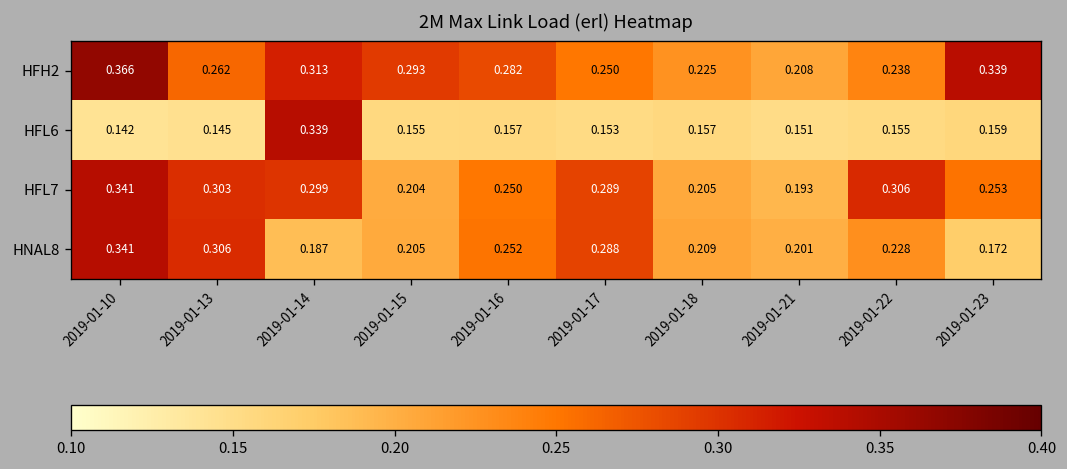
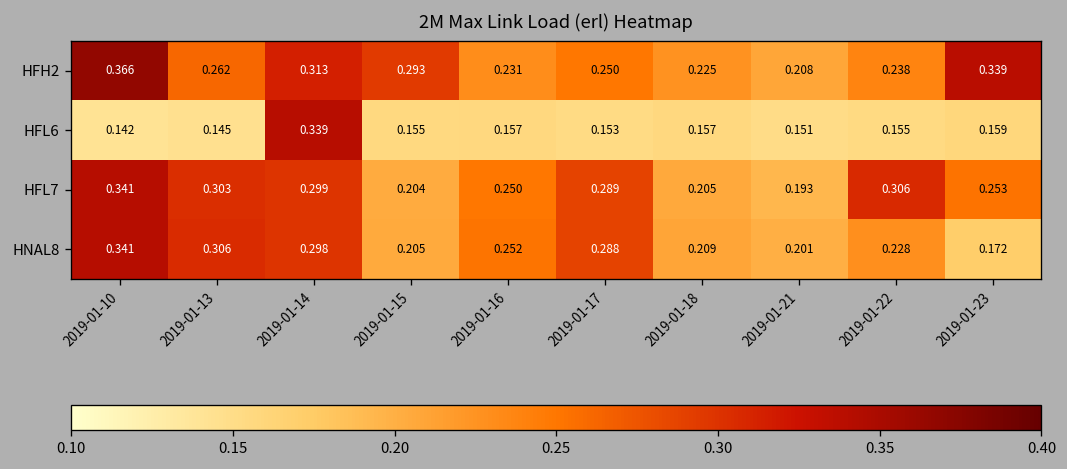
  {
    "HFH2": {
      "2019-01-10": 0.366,
      "2019-01-13": 0.262,
      "2019-01-14": 0.313,
      "2019-01-15": 0.293,
-     "2019-01-16": 0.282,
+     "2019-01-16": 0.231,
      "2019-01-17": 0.250,
      "2019-01-18": 0.225,
      "2019-01-21": 0.208,
      "2019-01-22": 0.238,
      "2019-01-23": 0.339
    },
    "HFL6": {
      "2019-01-10": 0.142,
      "2019-01-13": 0.145,
      "2019-01-14": 0.339,
      "2019-01-15": 0.155,
      "2019-01-16": 0.157,
      "2019-01-17": 0.153,
      "2019-01-18": 0.157,
      "2019-01-21": 0.151,
      "2019-01-22": 0.155,
      "2019-01-23": 0.159
    },
    "HFL7": {
      "2019-01-10": 0.341,
      "2019-01-13": 0.303,
      "2019-01-14": 0.299,
      "2019-01-15": 0.204,
      "2019-01-16": 0.250,
      "2019-01-17": 0.289,
      "2019-01-18": 0.205,
      "2019-01-21": 0.193,
      "2019-01-22": 0.306,
      "2019-01-23": 0.253
    },
    "HNAL8": {
      "2019-01-10": 0.341,
      "2019-01-13": 0.306,
-     "2019-01-14": 0.187,
+     "2019-01-14": 0.298,
      "2019-01-15": 0.205,
      "2019-01-16": 0.252,
      "2019-01-17": 0.288,
      "2019-01-18": 0.209,
      "2019-01-21": 0.201,
      "2019-01-22": 0.228,
      "2019-01-23": 0.172
    }
  }
